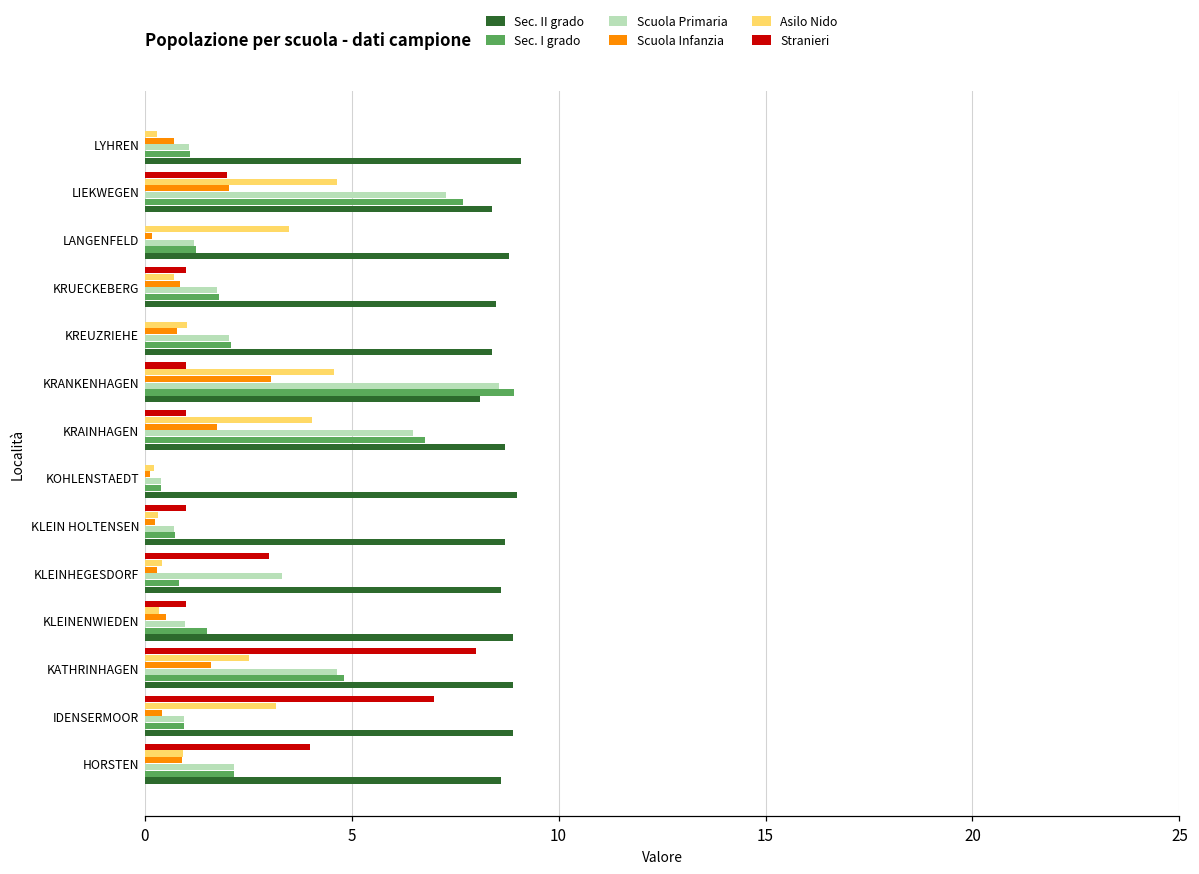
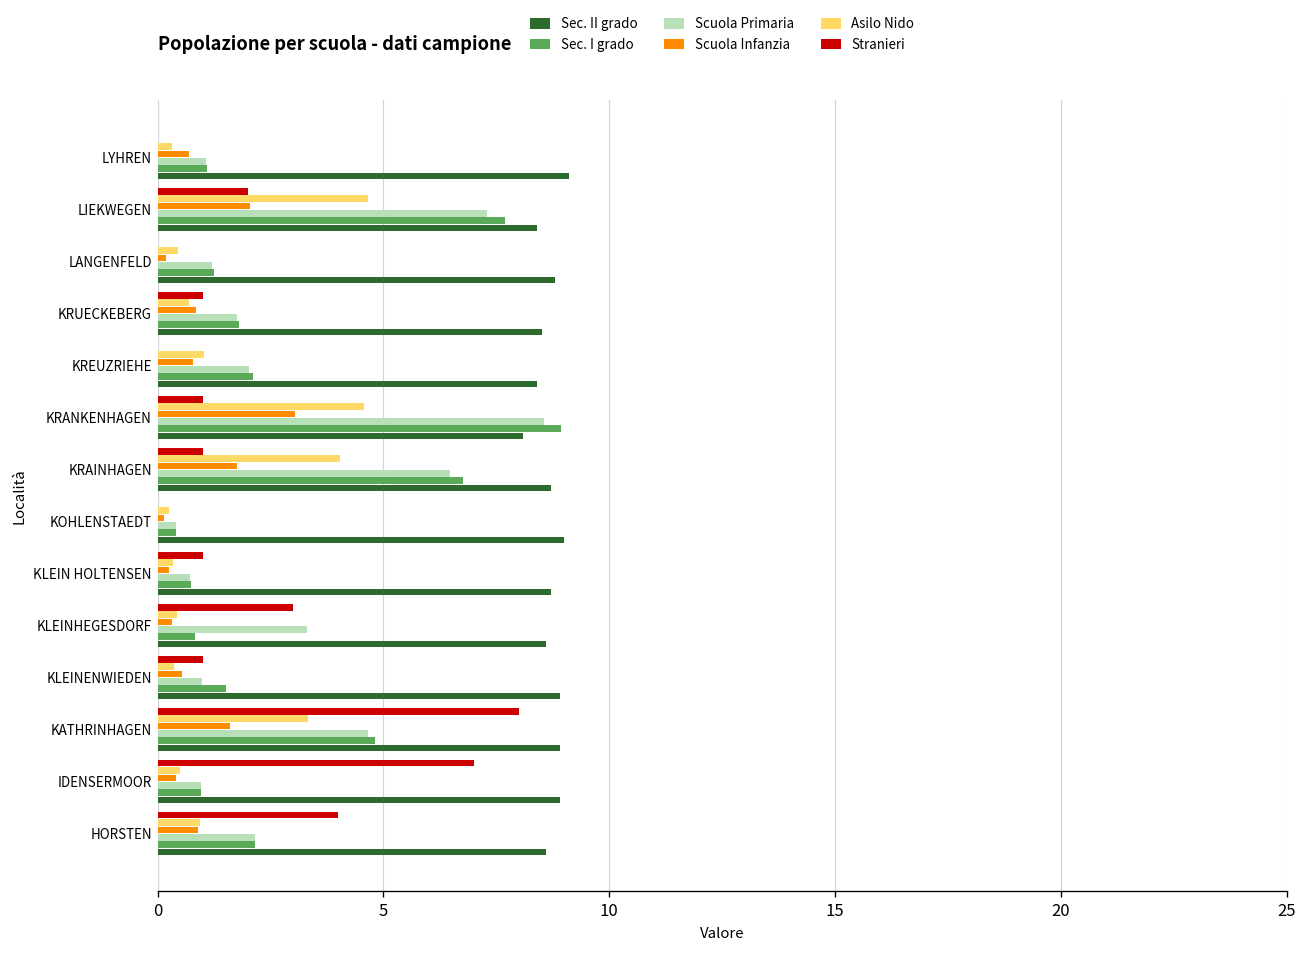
  {
    "Sec. II grado": {
      "LYHREN": 9.1,
      "LIEKWEGEN": 8.4,
      "LANGENFELD": 8.8,
      "KRUECKEBERG": 8.5,
      "KREUZRIEHE": 8.4,
      "KRANKENHAGEN": 8.1,
      "KRAINHAGEN": 8.7,
      "KOHLENSTAEDT": 9.0,
      "KLEIN HOLTENSEN": 8.7,
      "KLEINHEGESDORF": 8.6,
      "KLEINENWIEDEN": 8.9,
      "KATHRINHAGEN": 8.9,
      "IDENSERMOOR": 8.9,
      "HORSTEN": 8.6
    },
    "Sec. I grado": {
      "LYHREN": 1.1,
      "LIEKWEGEN": 7.7,
      "LANGENFELD": 1.3,
      "KRUECKEBERG": 1.8,
      "KREUZRIEHE": 2.1,
      "KRANKENHAGEN": 8.9,
      "KRAINHAGEN": 6.8,
      "KOHLENSTAEDT": 0.4,
      "KLEIN HOLTENSEN": 0.7,
      "KLEINHEGESDORF": 0.8,
      "KLEINENWIEDEN": 1.5,
      "KATHRINHAGEN": 4.8,
      "IDENSERMOOR": 1.0,
      "HORSTEN": 2.2
    },
    "Scuola Primaria": {
      "LYHREN": 1.1,
      "LIEKWEGEN": 7.3,
      "LANGENFELD": 1.2,
      "KRUECKEBERG": 1.8,
      "KREUZRIEHE": 2.0,
      "KRANKENHAGEN": 8.6,
      "KRAINHAGEN": 6.5,
      "KOHLENSTAEDT": 0.4,
      "KLEIN HOLTENSEN": 0.7,
      "KLEINHEGESDORF": 3.3,
      "KLEINENWIEDEN": 1.0,
      "KATHRINHAGEN": 4.7,
      "IDENSERMOOR": 1.0,
      "HORSTEN": 2.2
    },
    "Scuola Infanzia": {
      "LYHREN": 0.7,
      "LIEKWEGEN": 2.1,
      "LANGENFELD": 0.2,
      "KRUECKEBERG": 0.9,
      "KREUZRIEHE": 0.8,
      "KRANKENHAGEN": 3.1,
      "KRAINHAGEN": 1.8,
      "KOHLENSTAEDT": 0.1,
      "KLEIN HOLTENSEN": 0.3,
      "KLEINHEGESDORF": 0.3,
      "KLEINENWIEDEN": 0.5,
      "KATHRINHAGEN": 1.6,
      "IDENSERMOOR": 0.4,
      "HORSTEN": 0.9
    },
    "Asilo Nido": {
      "LYHREN": 0.3,
      "LIEKWEGEN": 4.7,
-     "LANGENFELD": 3.5,
+     "LANGENFELD": 0.5,
      "KRUECKEBERG": 0.7,
      "KREUZRIEHE": 1.0,
      "KRANKENHAGEN": 4.6,
      "KRAINHAGEN": 4.0,
      "KOHLENSTAEDT": 0.2,
      "KLEIN HOLTENSEN": 0.3,
      "KLEINHEGESDORF": 0.4,
      "KLEINENWIEDEN": 0.4,
-     "KATHRINHAGEN": 2.5,
-     "IDENSERMOOR": 3.2,
+     "KATHRINHAGEN": 3.3,
+     "IDENSERMOOR": 0.5,
      "HORSTEN": 0.9
    },
    "Stranieri": {
      "LYHREN": 0.0,
      "LIEKWEGEN": 2.0,
      "LANGENFELD": 0.0,
      "KRUECKEBERG": 1.0,
      "KREUZRIEHE": 0.0,
      "KRANKENHAGEN": 1.0,
      "KRAINHAGEN": 1.0,
      "KOHLENSTAEDT": 0.0,
      "KLEIN HOLTENSEN": 1.0,
      "KLEINHEGESDORF": 3.0,
      "KLEINENWIEDEN": 1.0,
      "KATHRINHAGEN": 8.0,
      "IDENSERMOOR": 7.0,
      "HORSTEN": 4.0
    }
  }
